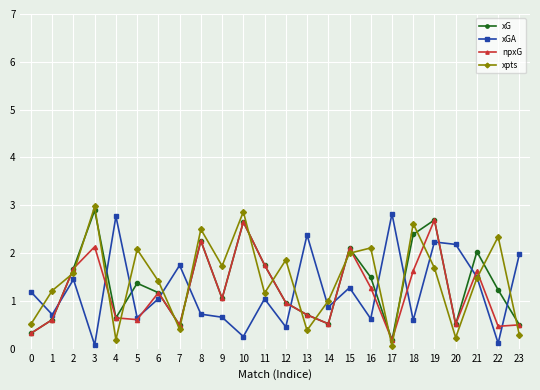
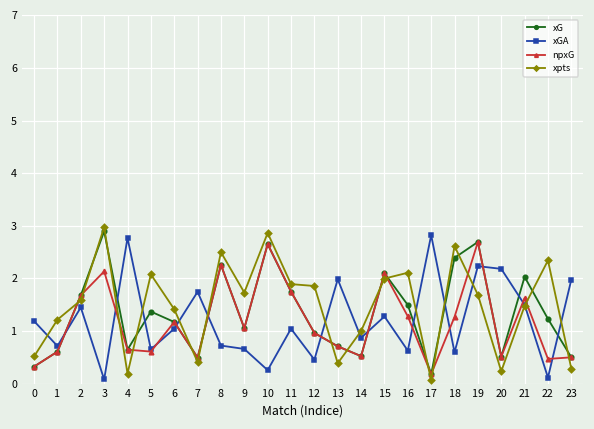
  {
    "xG": {
      "3": 2.9,
      "5": 1.4,
      "16": 1.5,
      "18": 2.4,
      "21": 2.0,
      "22": 1.2
    },
    "xGA": {
      "0": 1.2,
      "1": 0.7,
      "2": 1.4,
      "3": 0.1,
      "4": 2.8,
      "6": 1.0,
      "7": 1.7,
      "8": 0.7,
      "9": 0.7,
      "10": 0.3,
      "11": 1.0,
      "12": 0.5,
-     "13": 2.4,
+     "13": 2.0,
      "14": 0.9,
      "15": 1.3,
      "16": 0.6,
      "17": 2.8,
      "18": 0.6,
      "19": 2.2,
      "20": 2.2,
      "22": 0.1,
      "23": 2.0
    },
    "npxG": {
      "3": 2.1,
      "16": 1.3,
-     "18": 1.6,
+     "18": 1.3,
      "21": 1.6,
      "22": 0.5
    },
    "xpts": {
      "0": 0.5,
      "1": 1.2,
      "2": 1.6,
      "3": 3.0,
      "4": 0.2,
      "5": 2.1,
      "6": 1.4,
      "7": 0.4,
      "8": 2.5,
      "9": 1.7,
      "10": 2.9,
-     "11": 1.2,
+     "11": 1.9,
      "12": 1.9,
      "13": 0.4,
      "14": 1.0,
      "15": 2.0,
      "16": 2.1,
      "17": 0.1,
      "18": 2.6,
      "19": 1.7,
      "20": 0.2,
      "22": 2.3,
      "23": 0.3
    }
  }
